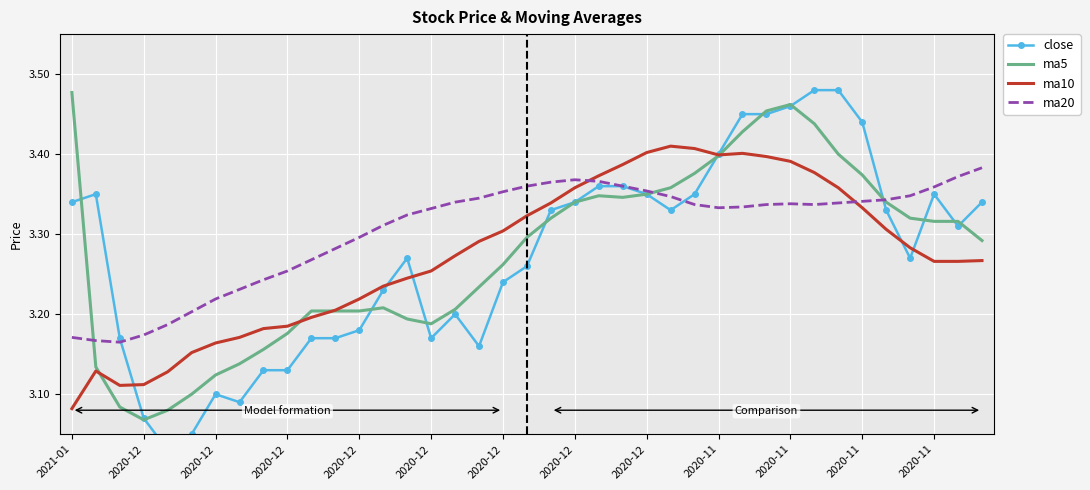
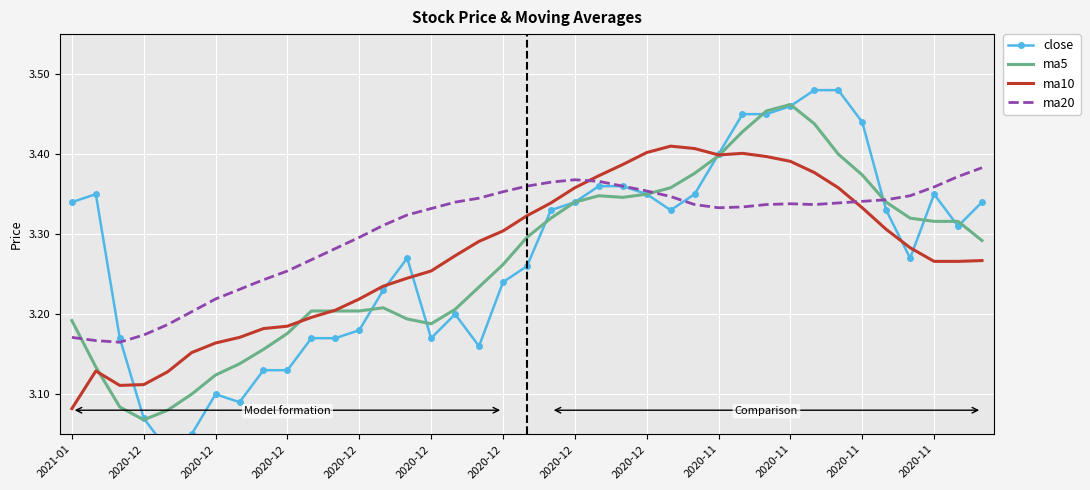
  {
    "close": {
      "2021-01": 3.34
    },
    "ma5": {
-     "2021-01": 3.48
+     "2021-01": 3.19
    },
    "ma10": {
      "2021-01": 3.08
    },
    "ma20": {
      "2021-01": 3.17
    }
  }
